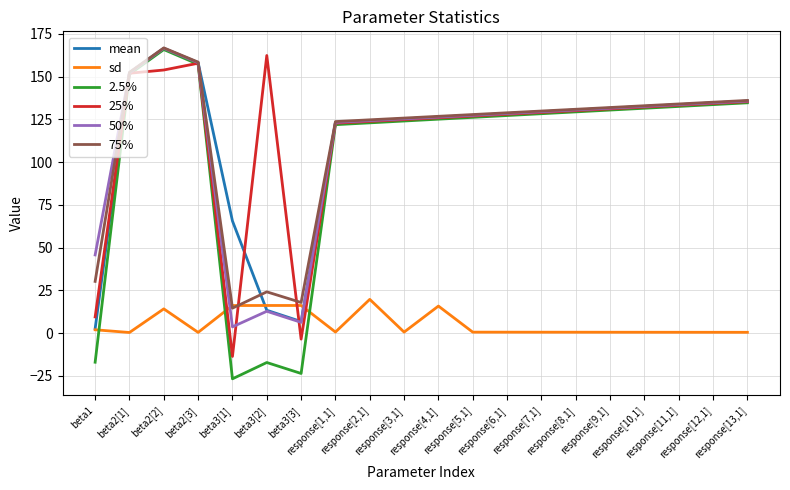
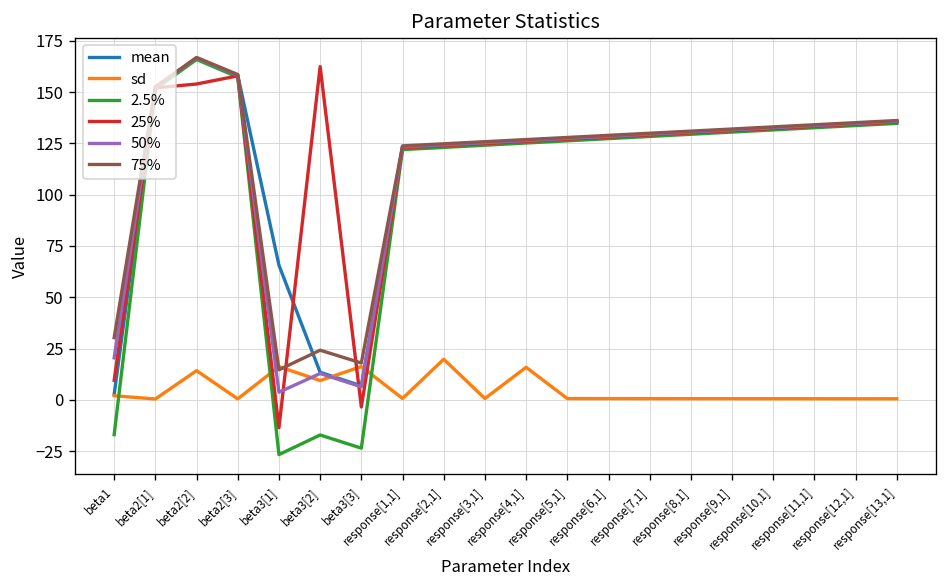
  {
    "mean": {
      "beta3[1]": 66
    },
    "sd": {
      "beta2[1]": 0,
      "beta2[2]": 14,
      "beta2[3]": 0,
      "beta3[1]": 16,
-     "beta3[2]": 16,
+     "beta3[2]": 9,
      "beta3[3]": 16,
      "response[1,1]": 1,
      "response[2,1]": 20,
      "response[3,1]": 1,
      "response[4,1]": 16,
      "response[5,1]": 1,
      "response[6,1]": 1,
      "response[7,1]": 1,
      "response[8,1]": 1,
      "response[9,1]": 1,
      "response[10,1]": 1,
      "response[11,1]": 1,
      "response[12,1]": 1,
      "response[13,1]": 1
    },
    "2.5%": {
      "beta1": -17,
      "beta3[1]": -27,
      "beta3[2]": -17,
      "beta3[3]": -24
    },
    "25%": {
      "beta1": 10,
      "beta2[2]": 154,
      "beta3[1]": -14,
      "beta3[2]": 162,
      "beta3[3]": -3
    },
    "50%": {
-     "beta1": 46,
+     "beta1": 20,
      "beta3[1]": 4
    },
    "75%": {
      "beta1": 30,
      "beta3[1]": 15,
      "beta3[2]": 24,
      "beta3[3]": 18
    }
  }
